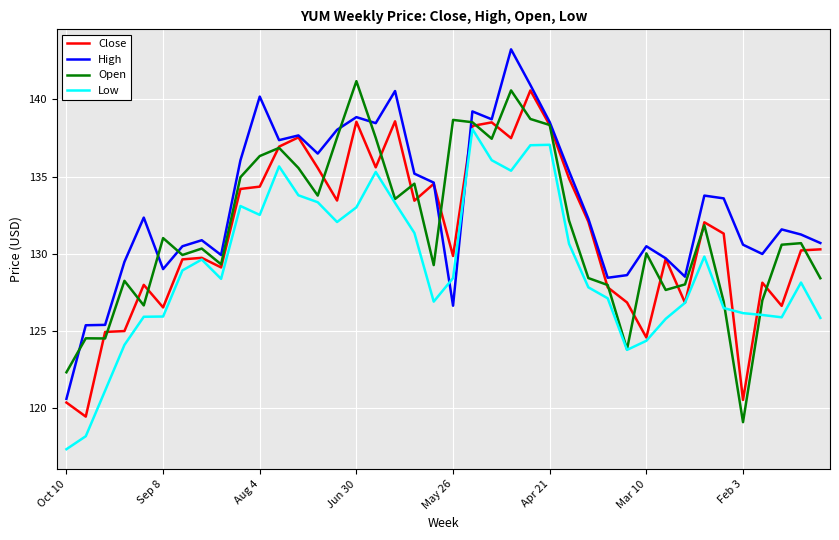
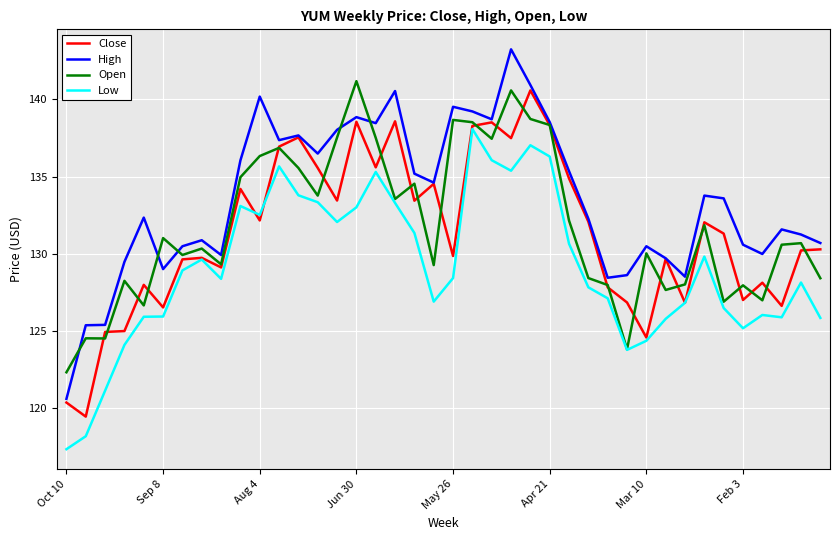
  {
    "Close": {
      "Oct 10": 120.4,
      "Sep 8": 126.5,
-     "Aug 4": 134.4,
+     "Aug 4": 132.2,
      "Jun 30": 138.6,
      "May 26": 129.9,
      "Mar 10": 124.6,
-     "Feb 3": 120.5
+     "Feb 3": 127.0
    },
    "High": {
      "Oct 10": 120.6,
      "Sep 8": 129.0,
      "Aug 4": 140.2,
      "Jun 30": 138.9,
-     "May 26": 126.6,
+     "May 26": 139.5,
      "Apr 21": 138.5,
      "Mar 10": 130.5,
      "Feb 3": 130.6
    },
    "Open": {
      "Oct 10": 122.3,
      "Sep 8": 131.0,
      "Aug 4": 136.3,
      "Jun 30": 141.2,
      "May 26": 138.7,
      "Mar 10": 130.0,
-     "Feb 3": 119.1
+     "Feb 3": 128.0
    },
    "Low": {
      "Oct 10": 117.4,
      "Sep 8": 125.9,
      "Aug 4": 132.5,
      "Jun 30": 133.0,
      "May 26": 128.4,
-     "Apr 21": 137.1,
+     "Apr 21": 136.3,
      "Mar 10": 124.4,
-     "Feb 3": 126.2
+     "Feb 3": 125.2
    }
  }
